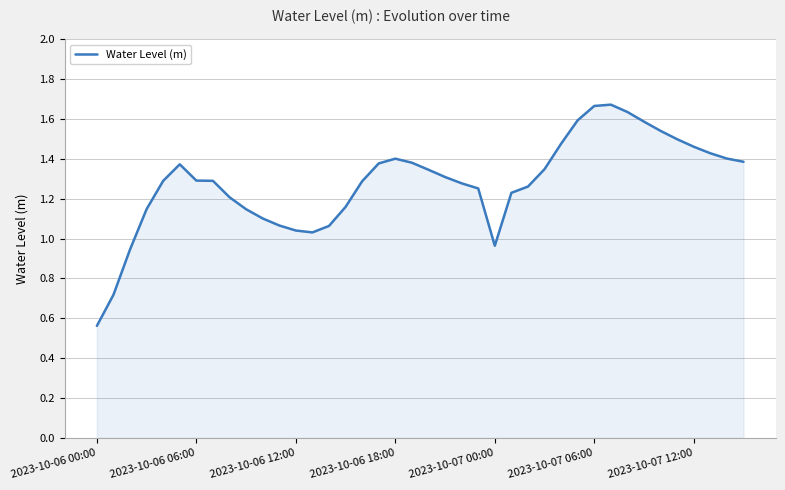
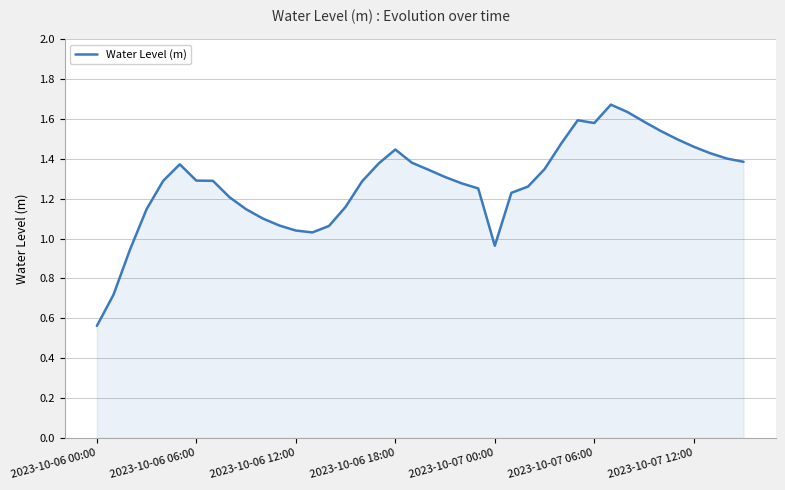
  {
    "2023-10-06 00:00": 0.56,
    "2023-10-06 06:00": 1.29,
    "2023-10-06 12:00": 1.04,
-   "2023-10-06 18:00": 1.40,
+   "2023-10-06 18:00": 1.45,
    "2023-10-07 00:00": 0.96,
-   "2023-10-07 06:00": 1.66,
+   "2023-10-07 06:00": 1.58,
    "2023-10-07 12:00": 1.46
  }
